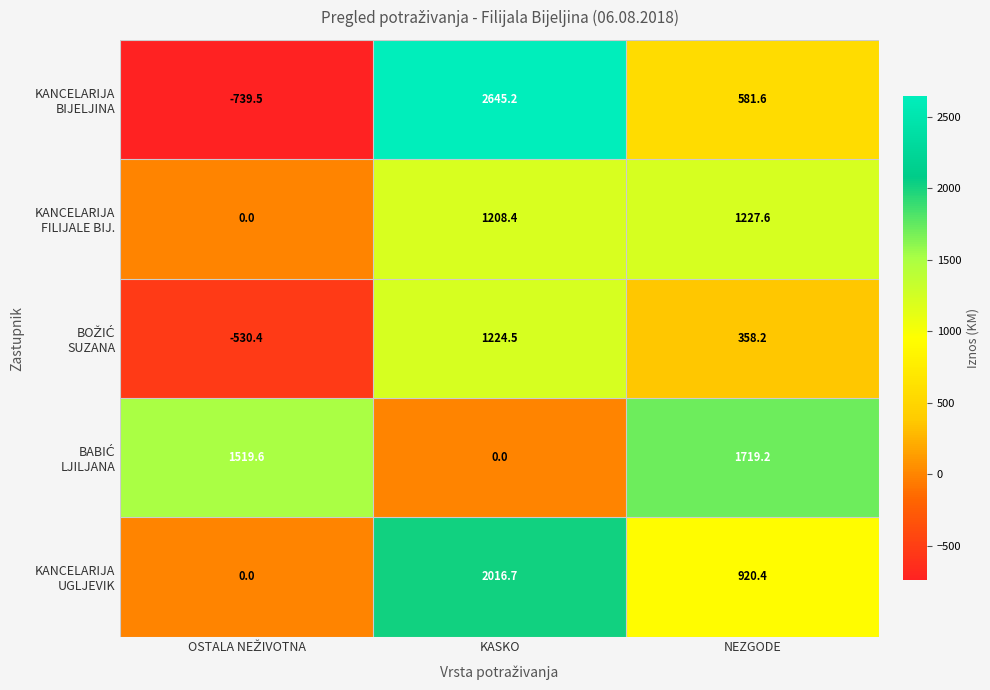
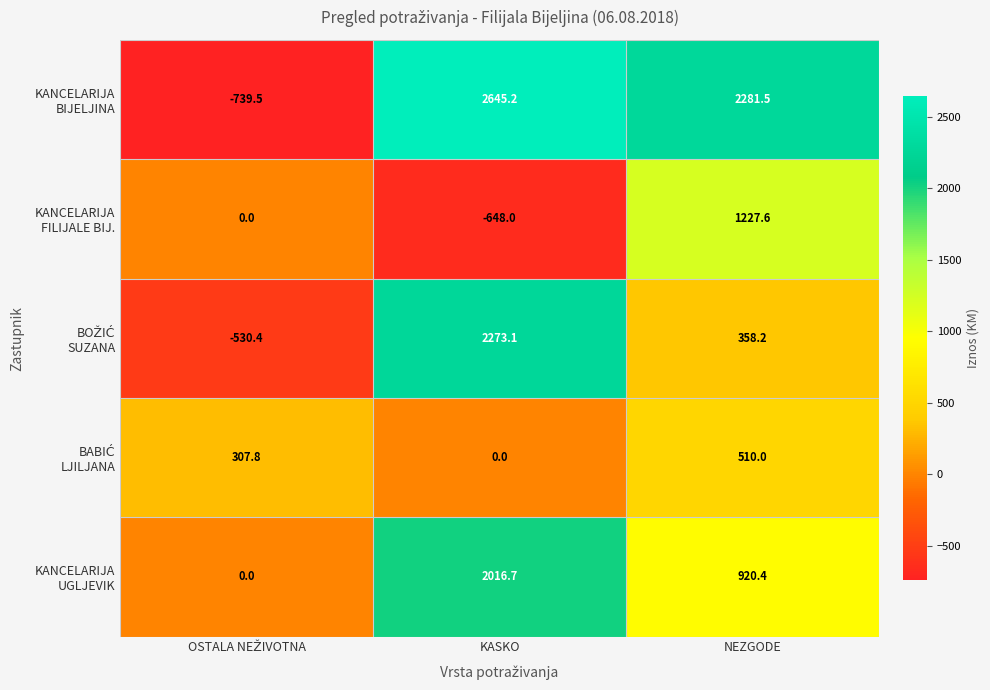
  {
    "KANCELARIJA BIJELJINA": {
      "OSTALA NEŽIVOTNA": -739.5,
      "KASKO": 2645.2,
-     "NEZGODE": 581.6
+     "NEZGODE": 2281.5
    },
    "KANCELARIJA FILIJALE BIJ.": {
      "OSTALA NEŽIVOTNA": 0.0,
-     "KASKO": 1208.4,
+     "KASKO": -648.0,
      "NEZGODE": 1227.6
    },
    "BOŽIĆ SUZANA": {
      "OSTALA NEŽIVOTNA": -530.4,
-     "KASKO": 1224.5,
+     "KASKO": 2273.1,
      "NEZGODE": 358.2
    },
    "BABIĆ LJILJANA": {
-     "OSTALA NEŽIVOTNA": 1519.6,
+     "OSTALA NEŽIVOTNA": 307.8,
      "KASKO": 0.0,
-     "NEZGODE": 1719.2
+     "NEZGODE": 510.0
    },
    "KANCELARIJA UGLJEVIK": {
      "OSTALA NEŽIVOTNA": 0.0,
      "KASKO": 2016.7,
      "NEZGODE": 920.4
    }
  }
